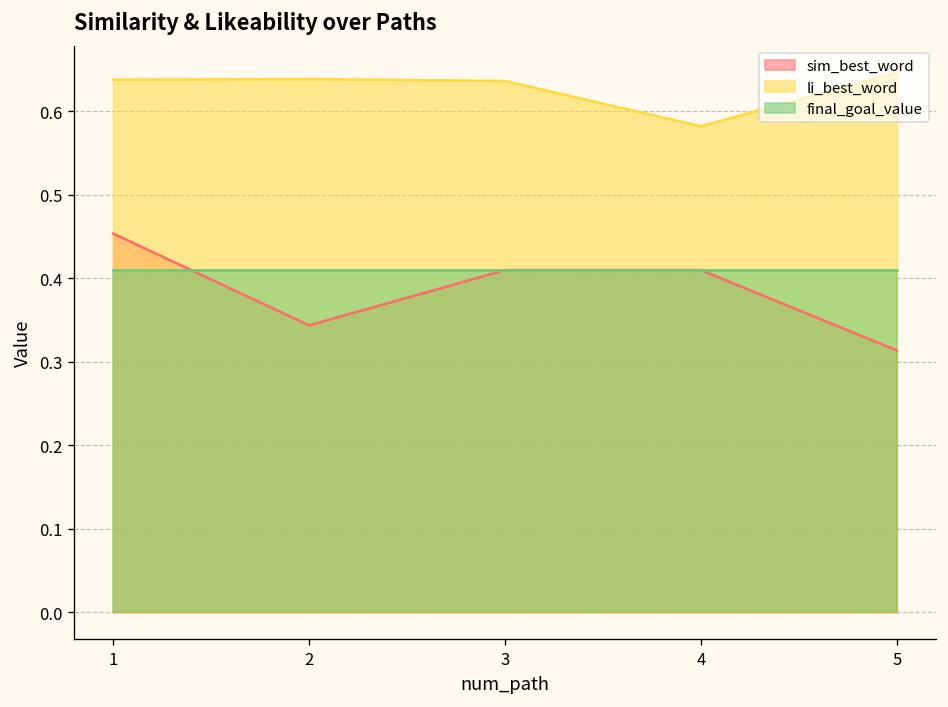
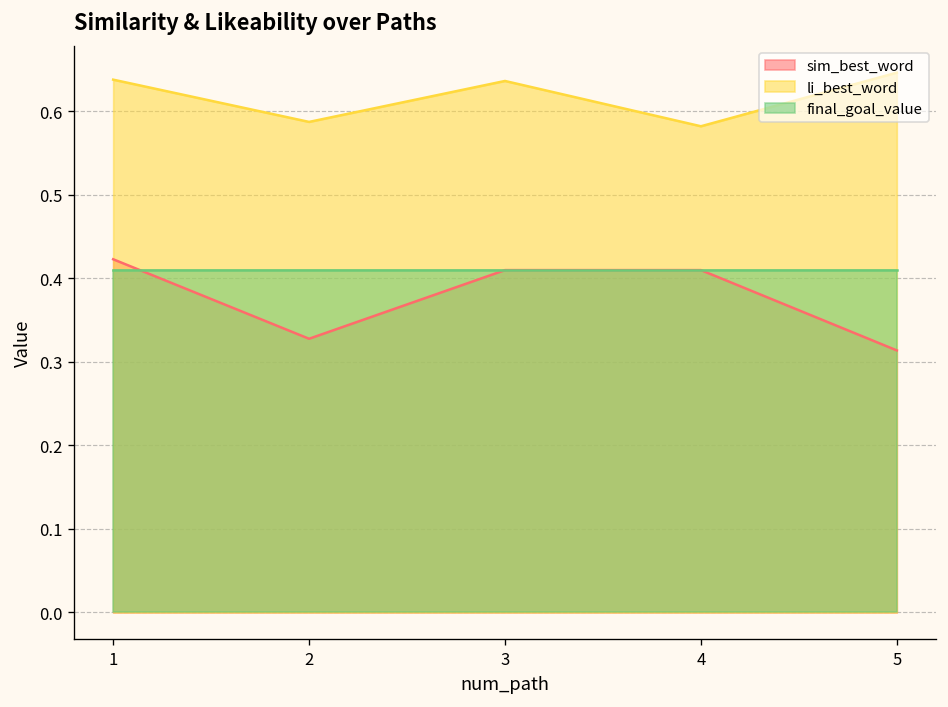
  {
    "sim_best_word": {
-     "1": 0.45,
-     "2": 0.34,
+     "1": 0.42,
+     "2": 0.33,
      "5": 0.31
    },
    "li_best_word": {
      "1": 0.64,
-     "2": 0.64,
+     "2": 0.59,
      "3": 0.64,
      "4": 0.58
    },
    "final_goal_value": {
      "1": 0.41,
      "2": 0.41,
      "5": 0.41
    }
  }
